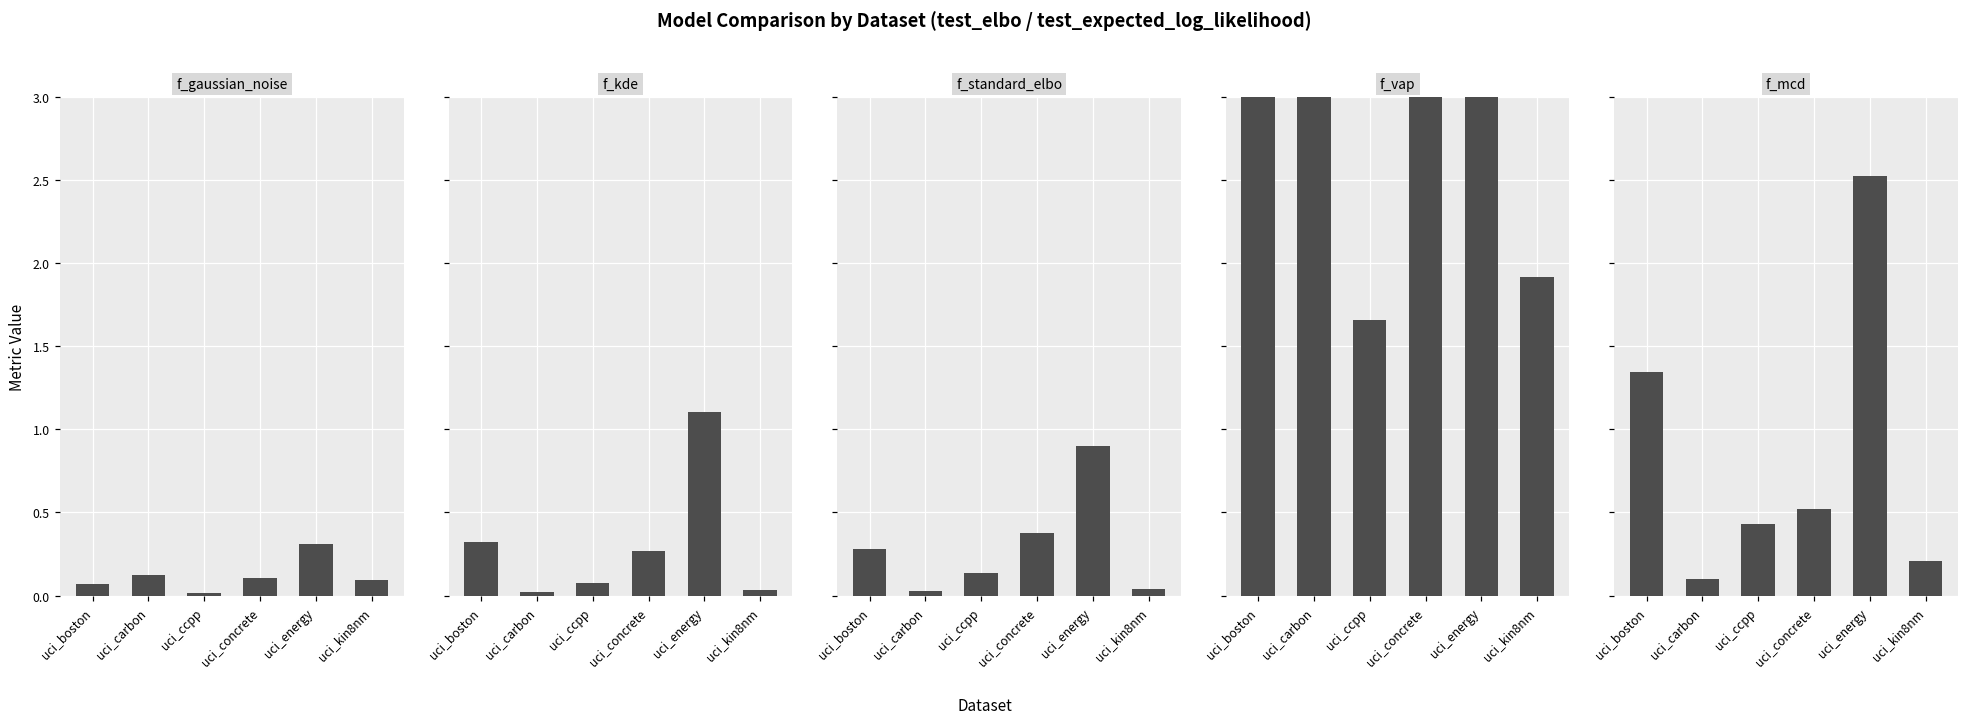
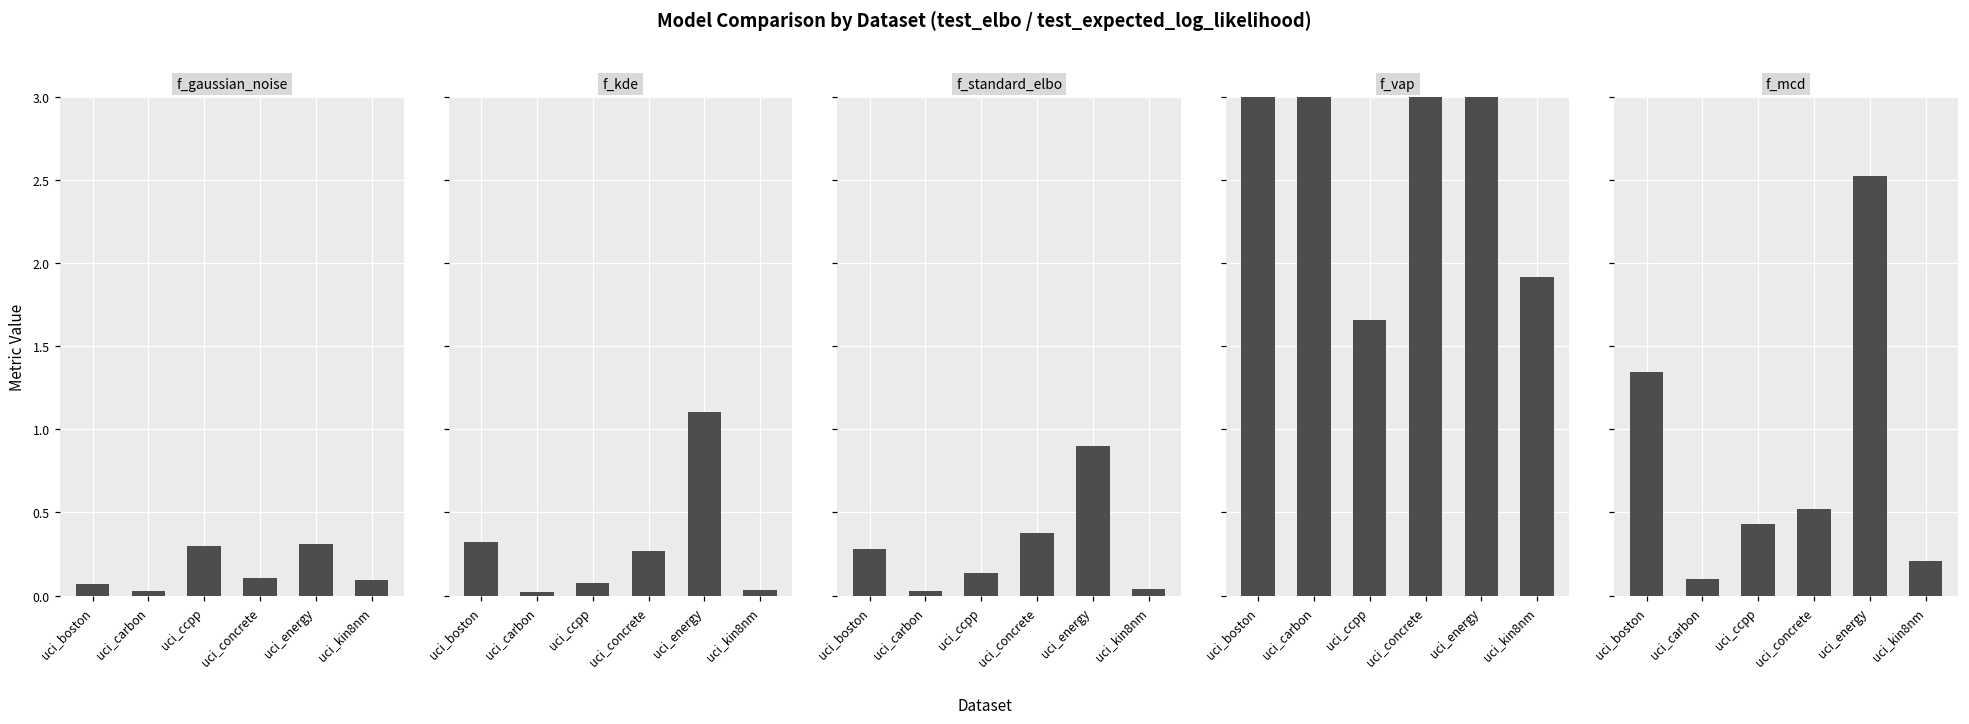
  {
    "f_gaussian_noise": {
      "uci_boston": 0.07,
-     "uci_carbon": 0.12,
-     "uci_ccpp": 0.02,
+     "uci_carbon": 0.03,
+     "uci_ccpp": 0.30,
      "uci_concrete": 0.11,
      "uci_energy": 0.31,
      "uci_kin8nm": 0.09
    }
  }
